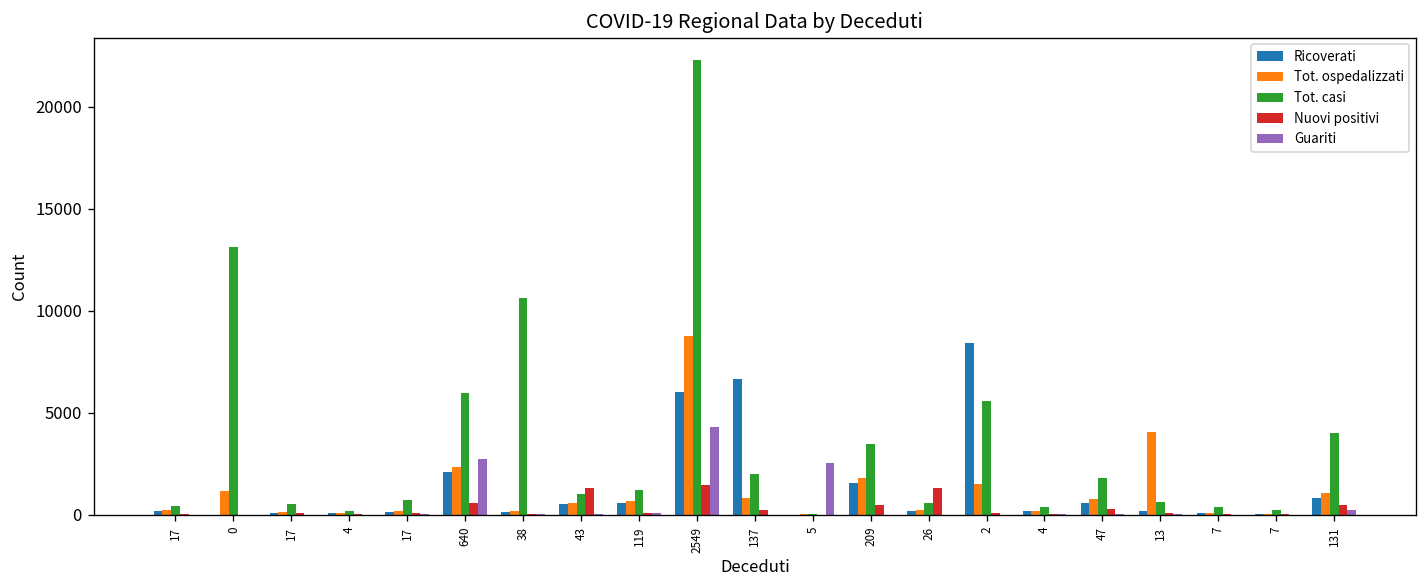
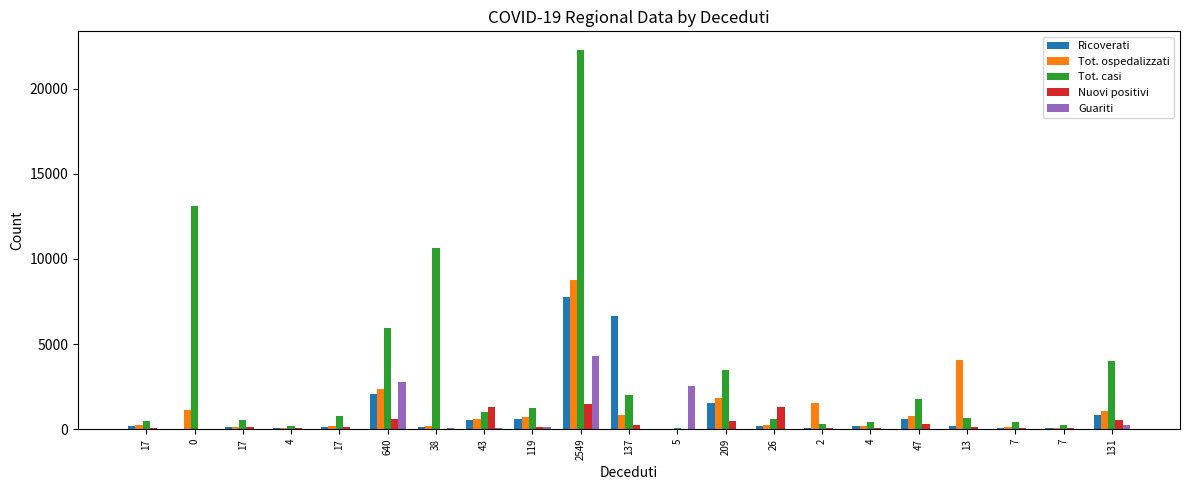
  {
    "Ricoverati": {
      "640": 2100,
      "43": 500,
      "119": 600,
-     "2549": 6000,
+     "2549": 7700,
      "137": 6700,
      "209": 1500,
      "26": 200,
-     "2": 8400,
+     "2": 100,
      "47": 600,
      "13": 200,
      "131": 800
    },
    "Tot. ospedalizzati": {
      "0": 1100,
      "640": 2400,
      "38": 200,
      "43": 600,
      "119": 700,
      "2549": 8800,
      "137": 800,
      "209": 1800,
      "26": 200,
      "2": 1500,
      "47": 800,
      "13": 4100,
      "131": 1100
    },
    "Tot. casi": {
      "0": 13100,
      "640": 6000,
      "38": 10600,
      "43": 1000,
      "119": 1200,
      "2549": 22300,
      "137": 2000,
      "209": 3500,
      "26": 600,
-     "2": 5600,
+     "2": 300,
      "47": 1800,
      "13": 600,
      "131": 4000
    },
    "Nuovi positivi": {
      "640": 600,
      "43": 1300,
      "2549": 1500,
      "137": 200,
      "209": 500,
      "26": 1300,
      "47": 300,
      "131": 500
    },
    "Guariti": {
      "0": 0,
      "640": 2700,
      "2549": 4300,
      "137": 0,
      "5": 2500,
      "131": 200
    }
  }
